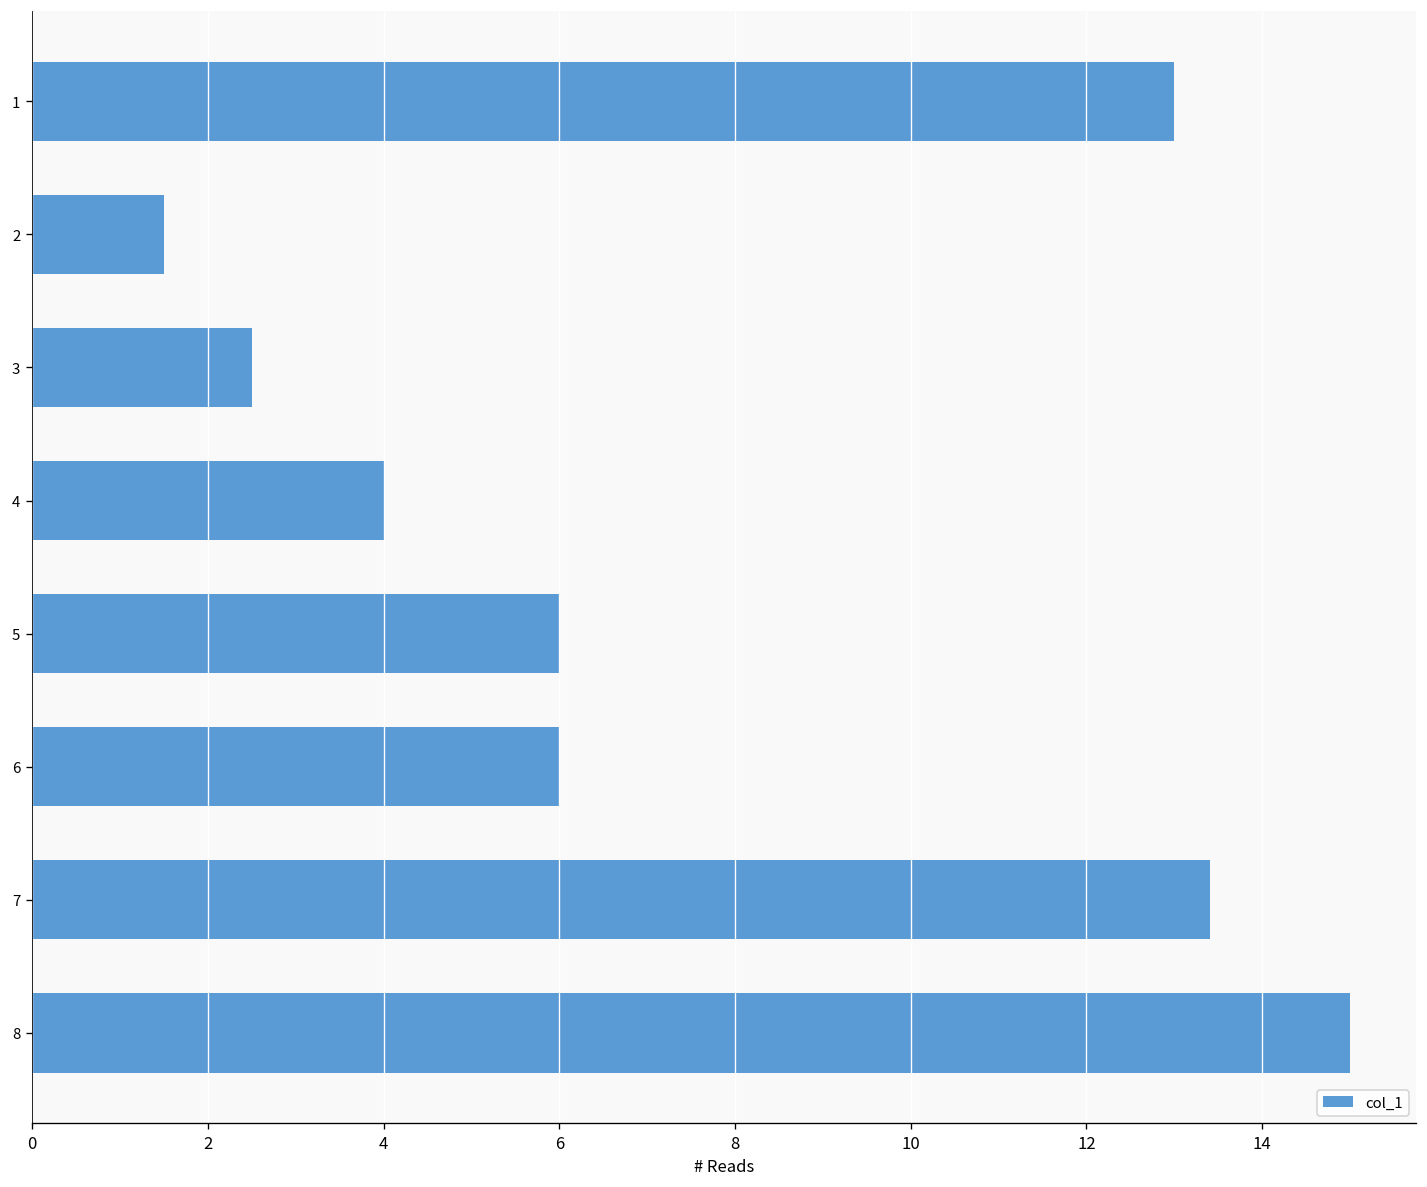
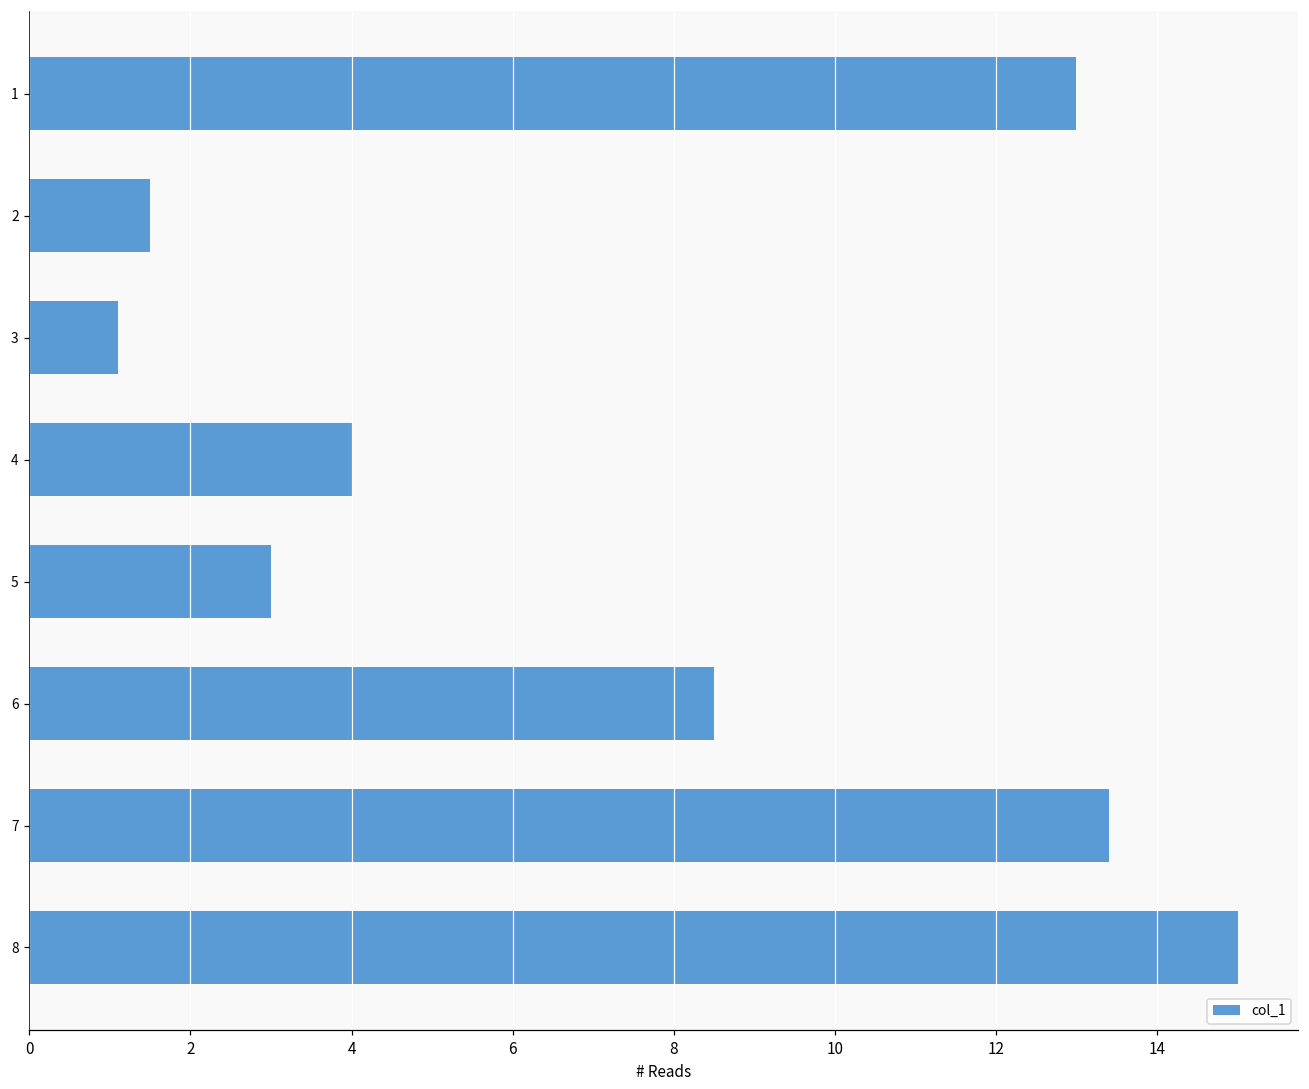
  {
    "1": 13.0,
    "2": 1.5,
-   "3": 2.5,
+   "3": 1.1,
    "4": 4.0,
-   "5": 6,
-   "6": 6.0,
+   "5": 3,
+   "6": 8.5,
    "7": 13.4,
    "8": 15.0
  }
